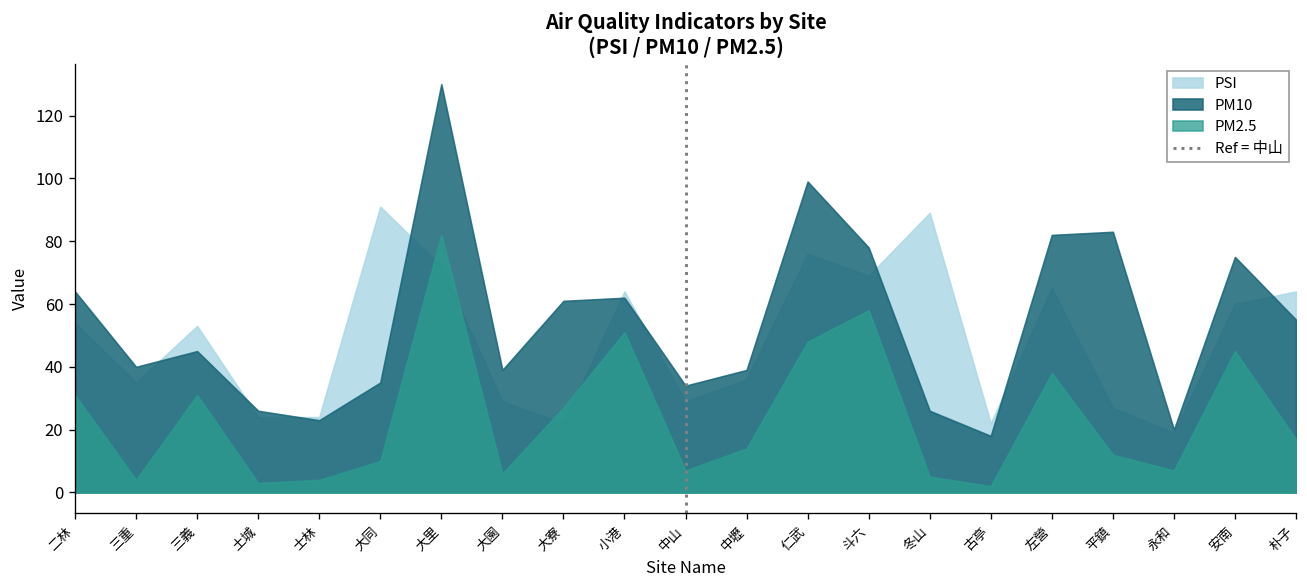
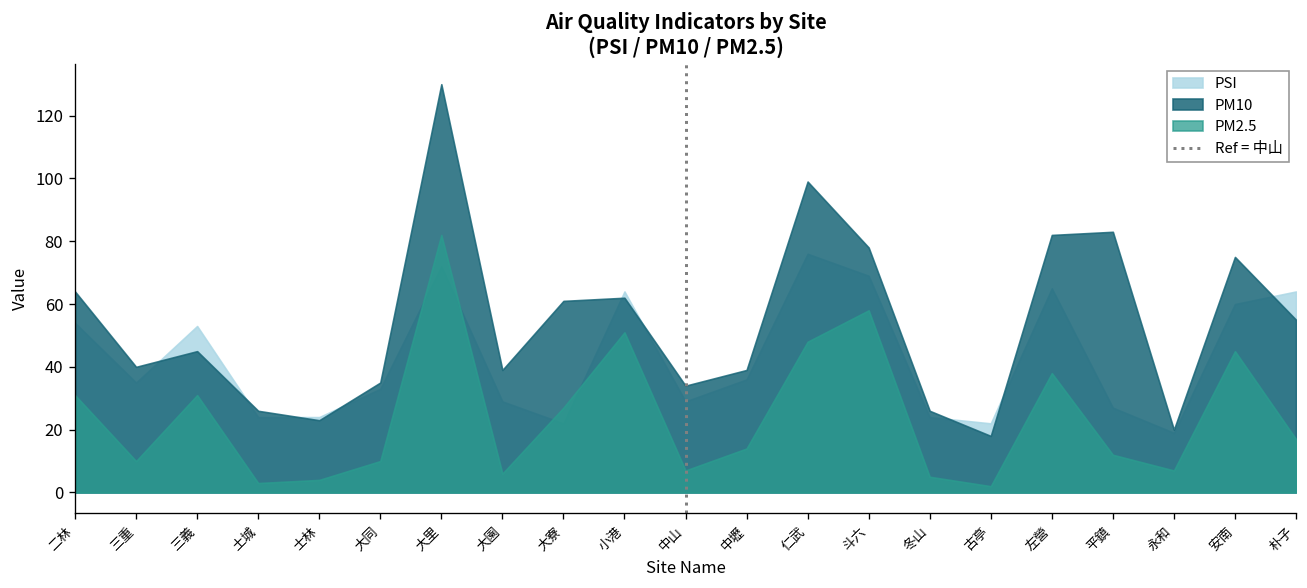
  {
    "PSI": {
      "二林": 54,
      "三重": 35,
      "三義": 53,
      "土城": 24,
      "士林": 24,
-     "大同": 91,
+     "大同": 33,
      "大里": 72,
      "大園": 29,
      "大寮": 22,
      "小港": 64,
      "中山": 29,
      "中壢": 36,
      "仁武": 76,
      "斗六": 69,
-     "冬山": 89,
+     "冬山": 24,
      "古亭": 22,
      "左營": 65,
      "平鎮": 27,
      "永和": 19,
      "安南": 60,
      "朴子": 64
    },
    "PM10": {
      "二林": 64,
      "三重": 40,
      "三義": 45,
      "土城": 26,
      "士林": 23,
      "大同": 35,
      "大里": 130,
      "大園": 39,
      "大寮": 61,
      "小港": 62,
      "中山": 34,
      "中壢": 39,
      "仁武": 99,
      "斗六": 78,
      "冬山": 26,
      "古亭": 18,
      "左營": 82,
      "平鎮": 83,
      "永和": 20,
      "安南": 75,
      "朴子": 55
    },
    "PM2.5": {
      "二林": 31,
-     "三重": 4,
+     "三重": 10,
      "三義": 31,
      "土城": 3,
      "士林": 4,
      "大同": 10,
      "大里": 82,
      "大園": 6,
      "大寮": 27,
      "小港": 51,
      "中山": 7,
      "中壢": 14,
      "仁武": 48,
      "斗六": 58,
      "冬山": 5,
      "古亭": 2,
      "左營": 38,
      "平鎮": 12,
      "永和": 7,
      "安南": 45,
      "朴子": 17
    }
  }
